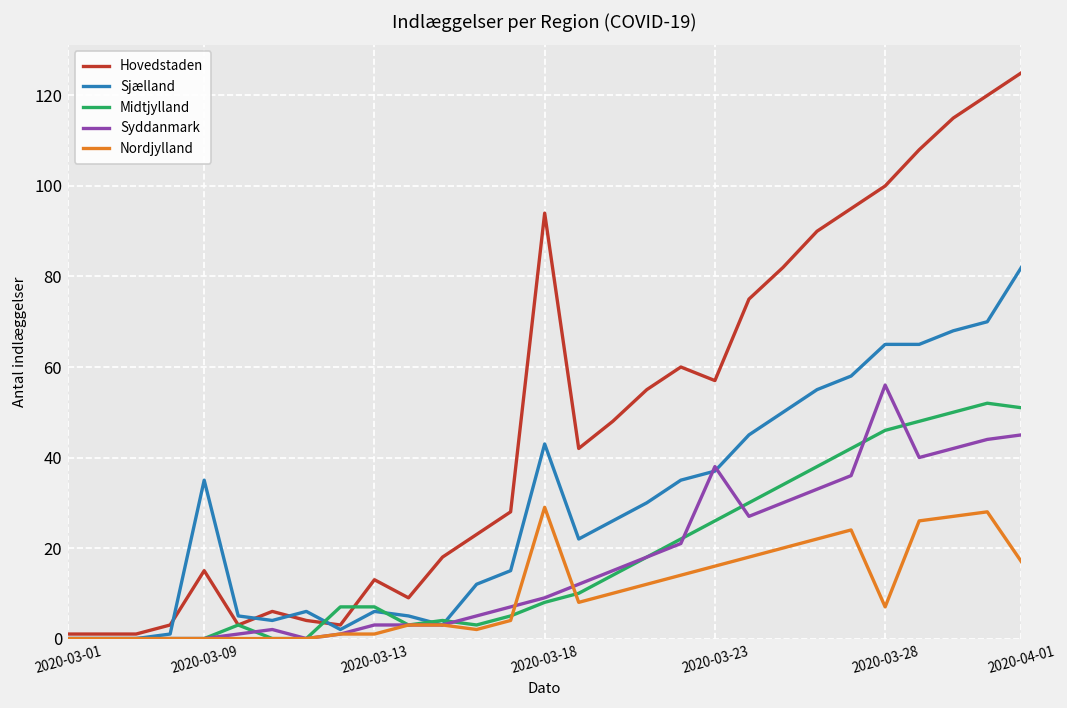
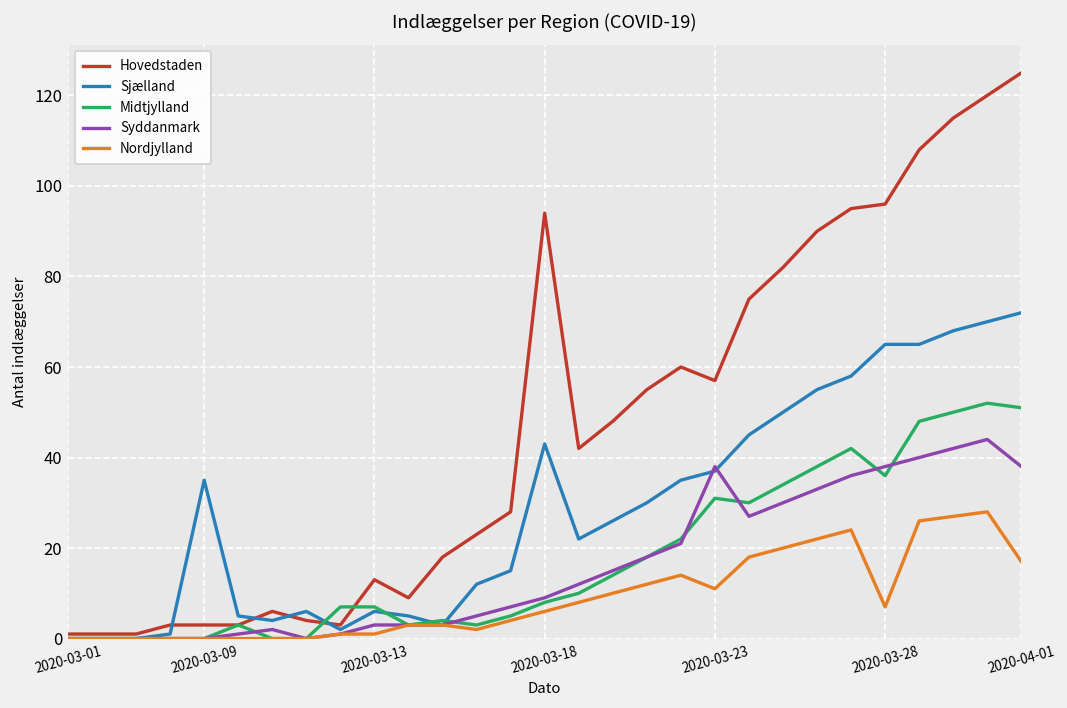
  {
    "Hovedstaden": {
      "2020-03-01": 1,
-     "2020-03-09": 15,
+     "2020-03-09": 3,
      "2020-03-18": 94,
      "2020-03-23": 57,
-     "2020-03-28": 100,
+     "2020-03-28": 96,
      "2020-04-01": 125
    },
    "Sjælland": {
      "2020-03-09": 35,
      "2020-03-18": 43,
      "2020-03-23": 37,
      "2020-03-28": 65,
-     "2020-04-01": 82
+     "2020-04-01": 72
    },
    "Midtjylland": {
      "2020-03-18": 8,
-     "2020-03-23": 26,
-     "2020-03-28": 46,
+     "2020-03-23": 31,
+     "2020-03-28": 36,
      "2020-04-01": 51
    },
    "Syddanmark": {
      "2020-03-18": 9,
      "2020-03-23": 38,
-     "2020-03-28": 56,
-     "2020-04-01": 45
+     "2020-03-28": 38,
+     "2020-04-01": 38
    },
    "Nordjylland": {
-     "2020-03-18": 29,
-     "2020-03-23": 16,
+     "2020-03-18": 6,
+     "2020-03-23": 11,
      "2020-03-28": 7,
      "2020-04-01": 17
    }
  }
